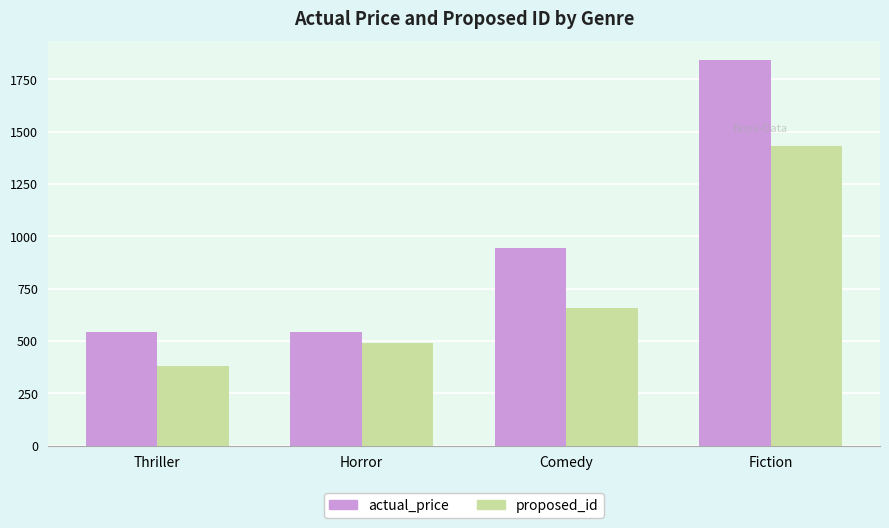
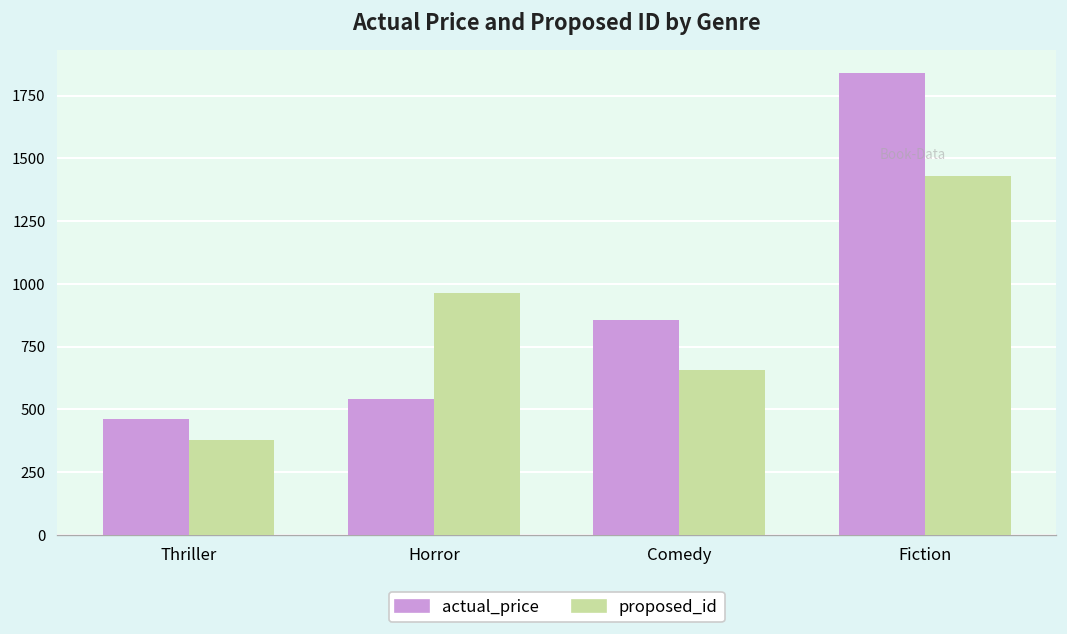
  {
    "actual_price": {
-     "Thriller": 540,
+     "Thriller": 460,
      "Horror": 540,
-     "Comedy": 940,
+     "Comedy": 860,
      "Fiction": 1840
    },
    "proposed_id": {
      "Thriller": 380,
-     "Horror": 490,
+     "Horror": 970,
      "Comedy": 660,
      "Fiction": 1430
    }
  }
